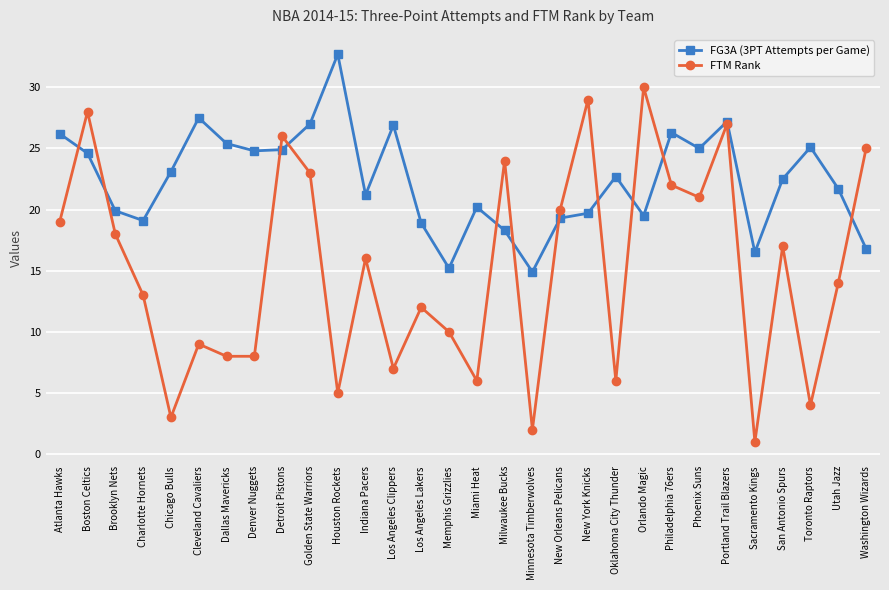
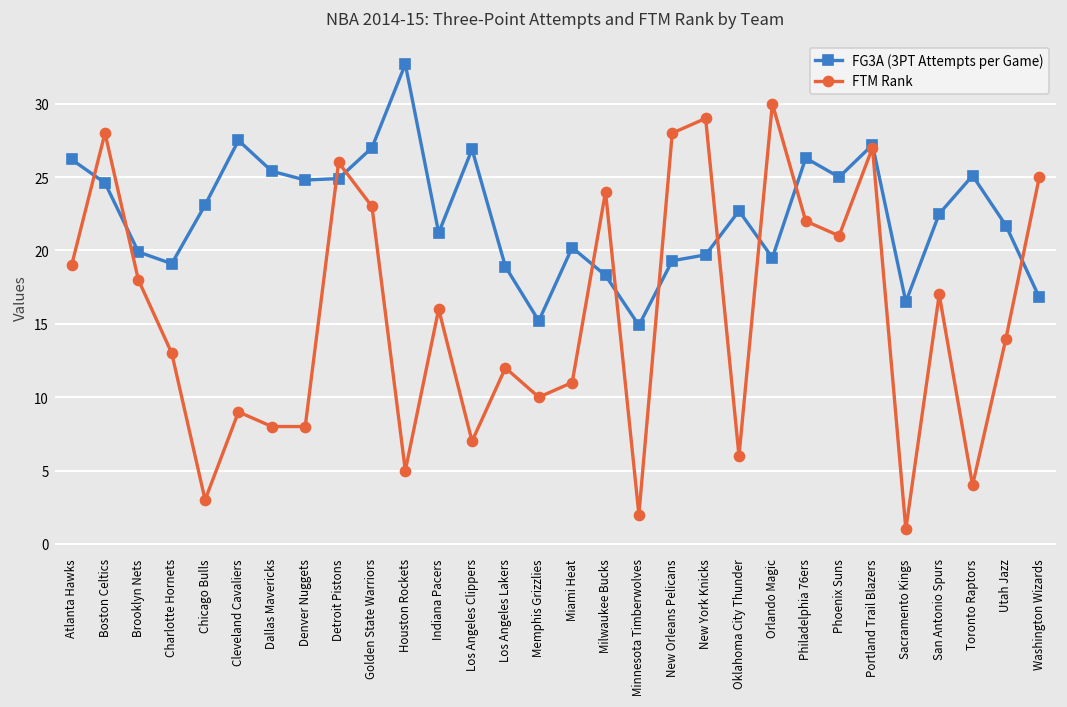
  {
    "FG3A (3PT Attempts per Game)": {
      "Atlanta Hawks": 26,
      "Boston Celtics": 24.6,
      "Brooklyn Nets": 20,
      "Charlotte Hornets": 19,
      "Chicago Bulls": 23,
      "Cleveland Cavaliers": 27.5,
      "Dallas Mavericks": 25.4,
      "Denver Nuggets": 25,
      "Detroit Pistons": 25,
      "Golden State Warriors": 27,
      "Houston Rockets": 32.7,
      "Indiana Pacers": 21,
      "Los Angeles Clippers": 27,
      "Los Angeles Lakers": 19,
      "Memphis Grizzlies": 15,
      "Miami Heat": 20,
      "Milwaukee Bucks": 18.3,
      "Minnesota Timberwolves": 15,
      "New Orleans Pelicans": 19.3,
      "New York Knicks": 19.7,
      "Oklahoma City Thunder": 22.7,
      "Orlando Magic": 19.5,
      "Philadelphia 76ers": 26.3,
      "Phoenix Suns": 25,
      "Sacramento Kings": 16.5,
      "San Antonio Spurs": 22.5,
      "Toronto Raptors": 25,
      "Utah Jazz": 21.7,
      "Washington Wizards": 17
    },
    "FTM Rank": {
      "Atlanta Hawks": 19,
      "Boston Celtics": 28,
      "Brooklyn Nets": 18,
      "Charlotte Hornets": 13,
      "Chicago Bulls": 3,
      "Cleveland Cavaliers": 9,
      "Dallas Mavericks": 8,
      "Denver Nuggets": 8,
      "Detroit Pistons": 26,
      "Golden State Warriors": 23,
      "Houston Rockets": 5,
      "Indiana Pacers": 16,
      "Los Angeles Clippers": 7,
      "Los Angeles Lakers": 12,
      "Memphis Grizzlies": 10,
-     "Miami Heat": 6,
+     "Miami Heat": 11,
      "Milwaukee Bucks": 24,
      "Minnesota Timberwolves": 2,
-     "New Orleans Pelicans": 20,
+     "New Orleans Pelicans": 28,
      "New York Knicks": 29,
      "Oklahoma City Thunder": 6,
      "Orlando Magic": 30,
      "Philadelphia 76ers": 22,
      "Phoenix Suns": 21,
      "Sacramento Kings": 1,
      "San Antonio Spurs": 17,
      "Toronto Raptors": 4,
      "Utah Jazz": 14,
      "Washington Wizards": 25
    }
  }
